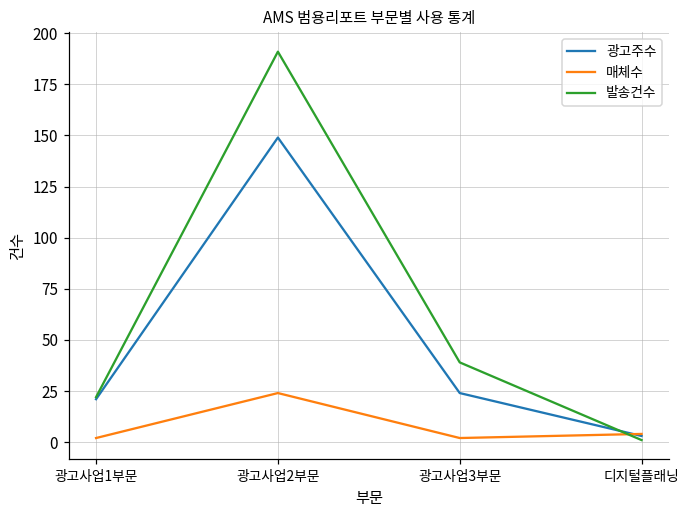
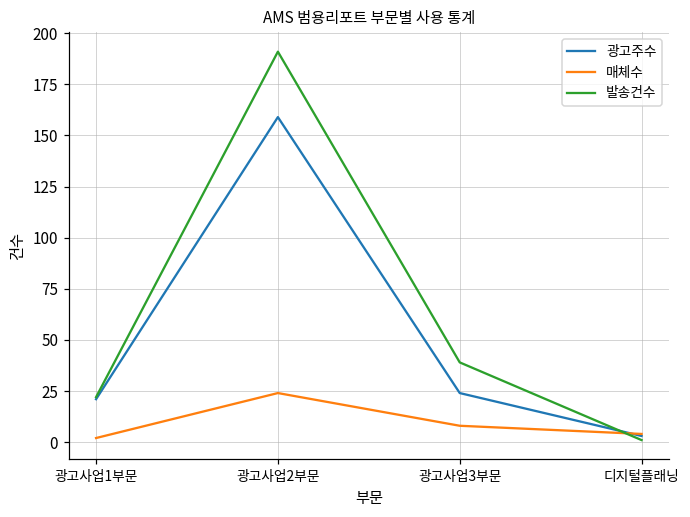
  {
    "광고주수": {
-     "광고사업2부문": 149,
+     "광고사업2부문": 159,
      "광고사업3부문": 24
    },
    "매체수": {
      "광고사업1부문": 2,
      "광고사업2부문": 24,
-     "광고사업3부문": 2
+     "광고사업3부문": 8
    },
    "발송건수": {
      "광고사업2부문": 191,
      "광고사업3부문": 39,
      "디지털플래닝": 1
    }
  }
